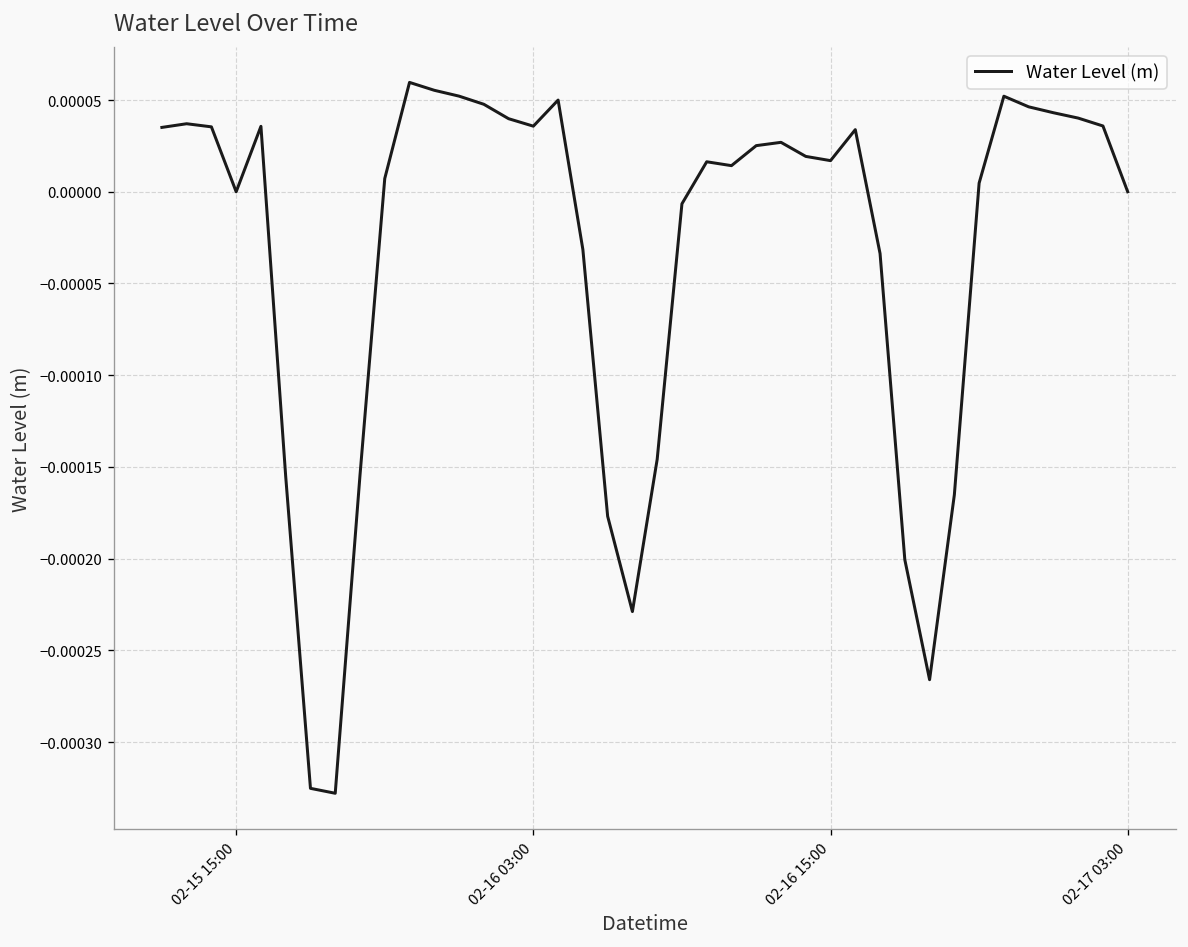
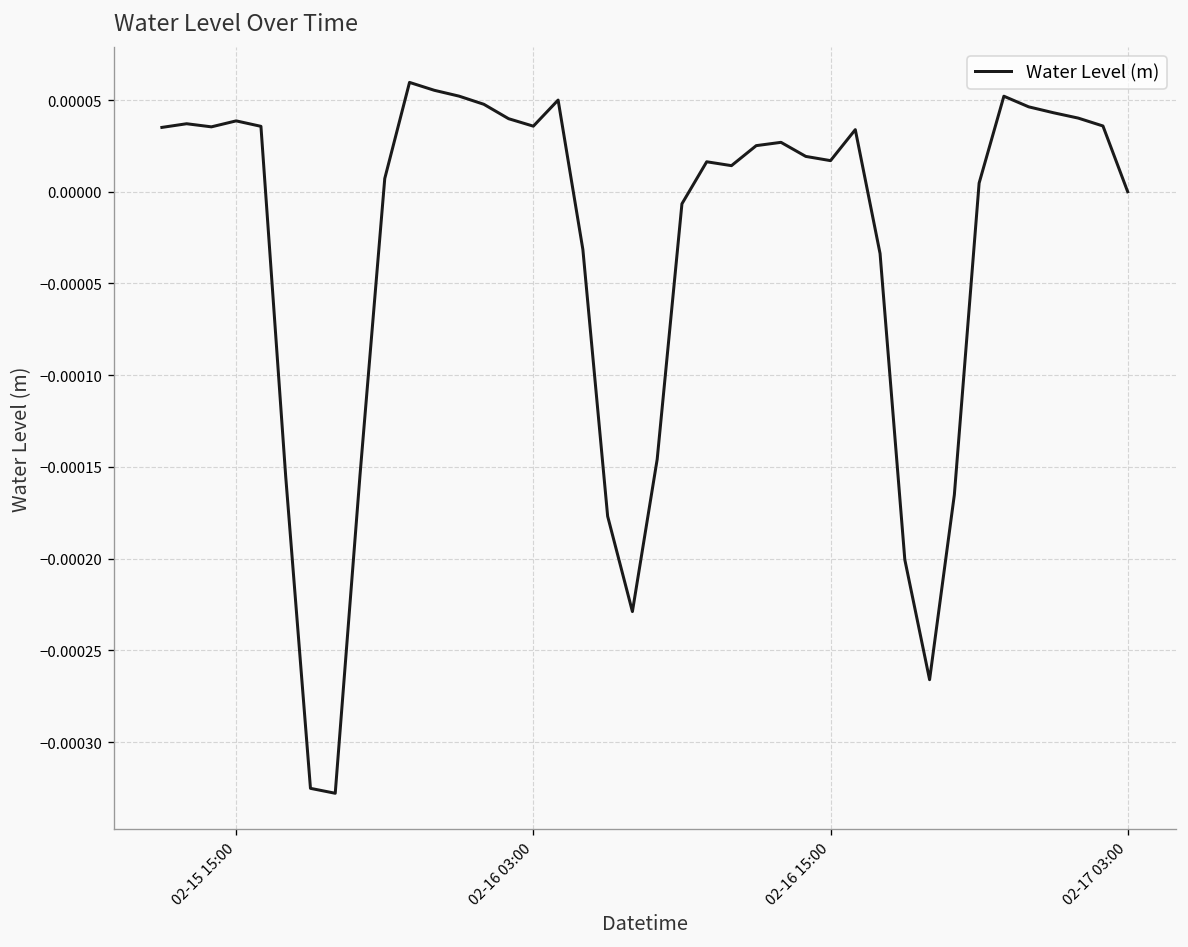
  {
-   "02-15 15:00": 0.00000,
+   "02-15 15:00": 0.00004,
    "02-16 03:00": 0.000036,
    "02-16 15:00": 0.000017,
    "02-17 03:00": 0.00000
  }
